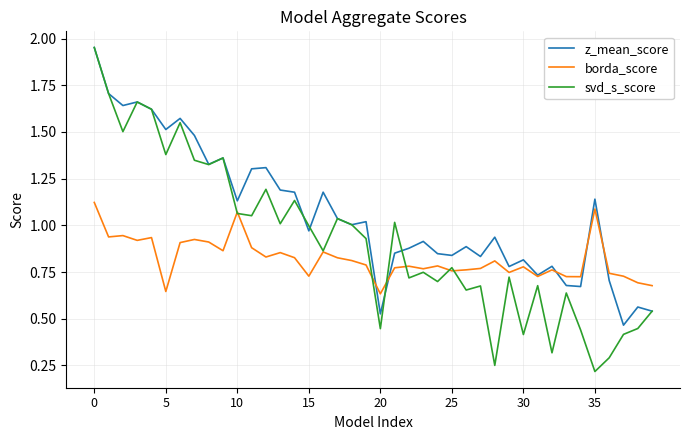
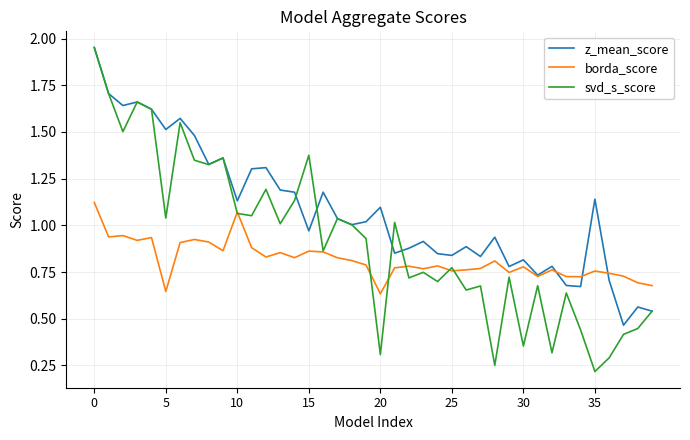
  {
    "z_mean_score": {
      "5": 1.51,
      "10": 1.13,
      "15": 0.97,
-     "20": 0.53,
+     "20": 1.10,
      "25": 0.84,
      "30": 0.82,
      "35": 1.14
    },
    "borda_score": {
      "0": 1.12,
      "5": 0.65,
-     "15": 0.73,
+     "15": 0.86,
      "20": 0.63,
      "25": 0.76,
      "30": 0.78,
-     "35": 1.09
+     "35": 0.76
    },
    "svd_s_score": {
-     "5": 1.38,
-     "15": 1.00,
-     "20": 0.45,
+     "5": 1.04,
+     "15": 1.38,
+     "20": 0.31,
      "25": 0.77,
-     "30": 0.42,
+     "30": 0.35,
      "35": 0.22
    }
  }
